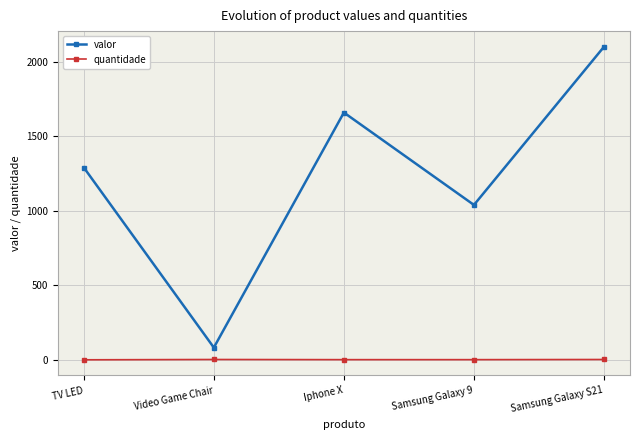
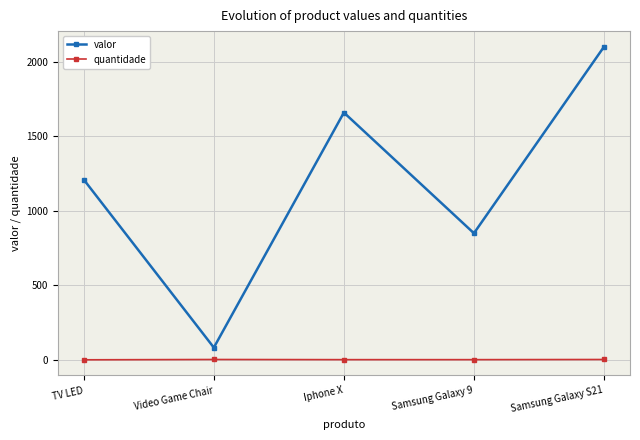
  {
    "valor": {
-     "TV LED": 1290,
+     "TV LED": 1210,
      "Video Game Chair": 80,
      "Iphone X": 1660,
-     "Samsung Galaxy 9": 1040,
+     "Samsung Galaxy 9": 850,
      "Samsung Galaxy S21": 2100
    },
    "quantidade": {
      "TV LED": 0,
      "Video Game Chair": 0,
      "Iphone X": 0,
      "Samsung Galaxy 9": 0,
      "Samsung Galaxy S21": 0
    }
  }
